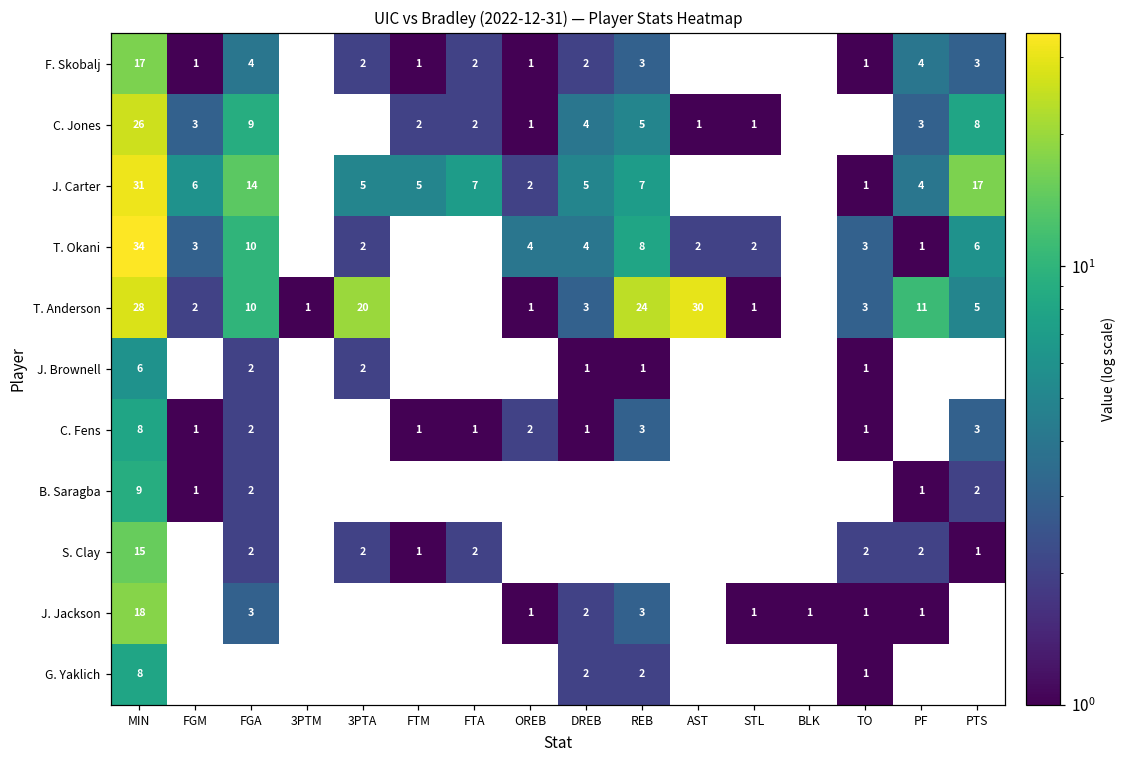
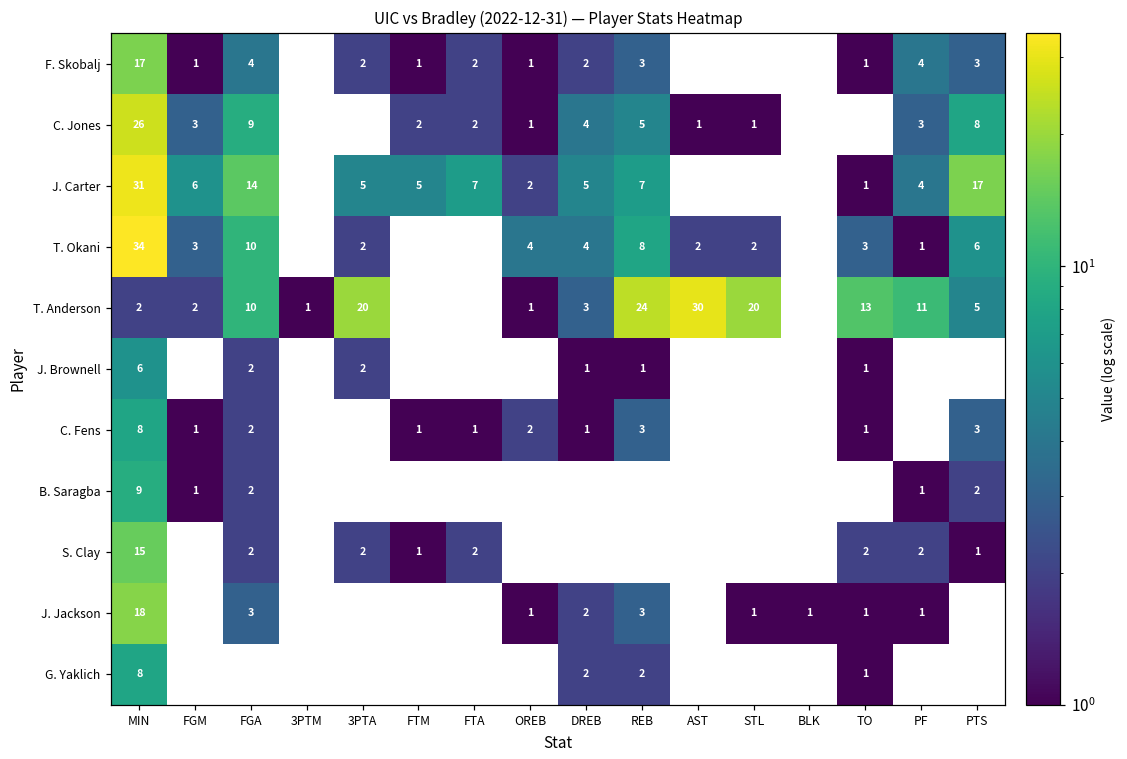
  {
    "F. Skobalj": {
      "MIN": 17,
      "FGM": 1,
      "FGA": 4,
      "3PTA": 2,
      "FTM": 1,
      "FTA": 2,
      "OREB": 1,
      "DREB": 2,
      "REB": 3,
      "TO": 1,
      "PF": 4,
      "PTS": 3
    },
    "C. Jones": {
      "MIN": 26,
      "FGM": 3,
      "FGA": 9,
      "FTM": 2,
      "FTA": 2,
      "OREB": 1,
      "DREB": 4,
      "REB": 5,
      "AST": 1,
      "STL": 1,
      "PF": 3,
      "PTS": 8
    },
    "J. Carter": {
      "MIN": 31,
      "FGM": 6,
      "FGA": 14,
      "3PTA": 5,
      "FTM": 5,
      "FTA": 7,
      "OREB": 2,
      "DREB": 5,
      "REB": 7,
      "TO": 1,
      "PF": 4,
      "PTS": 17
    },
    "T. Okani": {
      "MIN": 34,
      "FGM": 3,
      "FGA": 10,
      "3PTA": 2,
      "OREB": 4,
      "DREB": 4,
      "REB": 8,
      "AST": 2,
      "STL": 2,
      "TO": 3,
      "PF": 1,
      "PTS": 6
    },
    "T. Anderson": {
-     "MIN": 28,
+     "MIN": 2,
      "FGM": 2,
      "FGA": 10,
      "3PTM": 1,
      "3PTA": 20,
      "OREB": 1,
      "DREB": 3,
      "REB": 24,
      "AST": 30,
-     "STL": 1,
-     "TO": 3,
+     "STL": 20,
+     "TO": 13,
      "PF": 11,
      "PTS": 5
    },
    "J. Brownell": {
      "MIN": 6,
      "FGA": 2,
      "3PTA": 2,
      "DREB": 1,
      "REB": 1,
      "TO": 1
    },
    "C. Fens": {
      "MIN": 8,
      "FGM": 1,
      "FGA": 2,
      "FTM": 1,
      "FTA": 1,
      "OREB": 2,
      "DREB": 1,
      "REB": 3,
      "TO": 1,
      "PTS": 3
    },
    "B. Saragba": {
      "MIN": 9,
      "FGM": 1,
      "FGA": 2,
      "PF": 1,
      "PTS": 2
    },
    "S. Clay": {
      "MIN": 15,
      "FGA": 2,
      "3PTA": 2,
      "FTM": 1,
      "FTA": 2,
      "TO": 2,
      "PF": 2,
      "PTS": 1
    },
    "J. Jackson": {
      "MIN": 18,
      "FGA": 3,
      "OREB": 1,
      "DREB": 2,
      "REB": 3,
      "STL": 1,
      "BLK": 1,
      "TO": 1,
      "PF": 1
    },
    "G. Yaklich": {
      "MIN": 8,
      "DREB": 2,
      "REB": 2,
      "TO": 1
    }
  }
